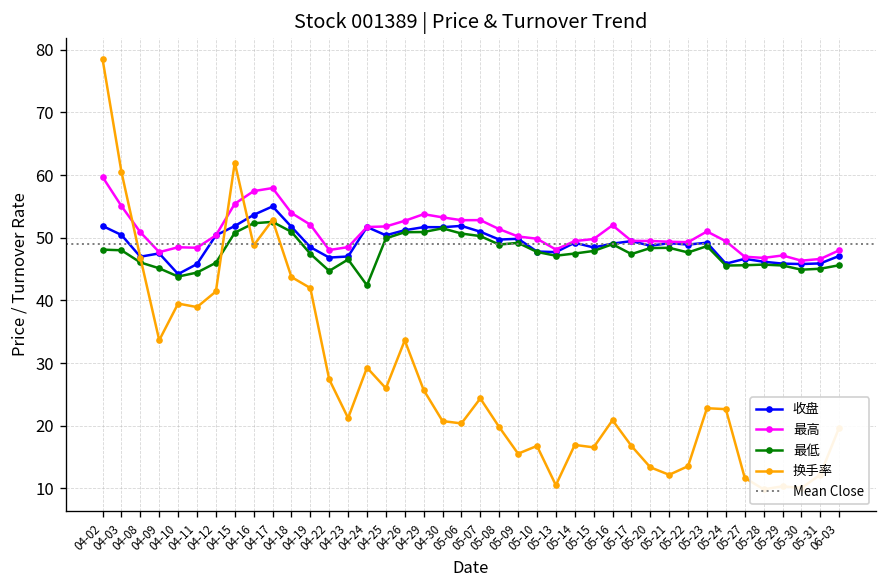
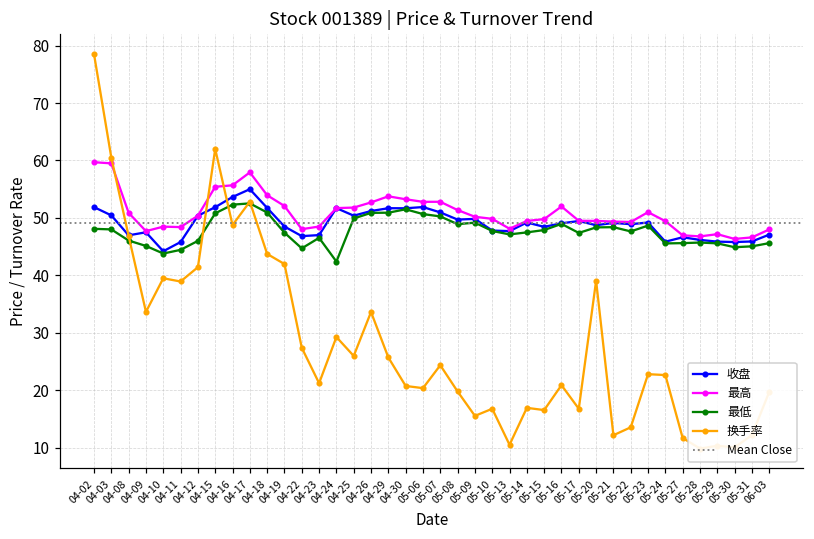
  {
    "收盘": {
      "04-02": 52,
      "04-03": 50,
      "04-11": 46,
      "04-15": 52,
      "04-16": 54,
      "04-17": 55,
      "04-18": 52,
      "04-19": 49,
      "04-22": 47,
      "04-29": 52,
      "05-06": 52,
      "05-07": 51,
      "05-08": 50,
      "05-15": 48,
      "05-23": 49,
      "05-30": 46,
      "05-31": 46,
      "06-03": 47
    },
    "最高": {
      "04-02": 60,
-     "04-03": 55,
+     "04-03": 60,
      "04-08": 51,
      "04-10": 48,
      "04-11": 48,
      "04-15": 55,
-     "04-16": 57,
+     "04-16": 56,
      "04-17": 58,
      "04-18": 54,
      "04-19": 52,
      "04-22": 48,
      "04-23": 49,
      "04-25": 52,
      "04-26": 53,
      "04-29": 54,
      "04-30": 53,
      "05-06": 53,
      "05-07": 53,
      "05-08": 51,
      "05-10": 50,
      "05-15": 50,
      "05-16": 52,
      "05-20": 49,
      "05-23": 51,
      "05-24": 49,
      "05-28": 47,
      "05-29": 47,
      "05-30": 46,
      "05-31": 47,
      "06-03": 48
    },
    "最低": {
      "04-02": 48,
      "04-03": 48,
      "04-08": 46,
      "04-09": 45,
      "04-11": 44,
      "04-12": 46,
      "04-15": 51,
      "04-16": 52,
      "04-18": 51,
      "04-19": 47,
      "04-22": 45,
      "04-24": 42,
      "04-29": 51,
      "05-06": 51,
      "05-07": 50,
      "05-08": 49,
      "05-09": 49,
      "05-13": 47,
      "05-14": 47,
      "05-15": 48,
      "05-17": 47,
      "05-21": 48,
      "05-22": 48,
      "05-23": 49,
      "05-27": 46,
      "05-30": 45,
      "05-31": 45,
      "06-03": 46
    },
    "换手率": {
      "04-02": 79,
      "04-03": 61,
      "04-09": 34,
      "04-10": 39,
      "04-11": 39,
      "04-12": 41,
      "04-15": 62,
      "04-16": 49,
      "04-18": 44,
      "04-19": 42,
      "04-22": 27,
      "04-23": 21,
      "04-24": 29,
      "04-25": 26,
      "04-26": 34,
      "04-29": 26,
      "04-30": 21,
      "05-06": 20,
      "05-07": 24,
      "05-08": 20,
      "05-09": 16,
      "05-10": 17,
      "05-13": 11,
      "05-14": 17,
      "05-15": 17,
      "05-16": 21,
      "05-17": 17,
-     "05-20": 13,
+     "05-20": 39,
      "05-21": 12,
      "05-22": 14,
      "05-23": 23,
      "05-24": 23,
      "05-27": 12
    }
  }
